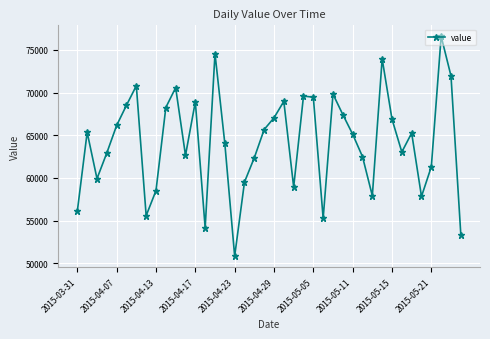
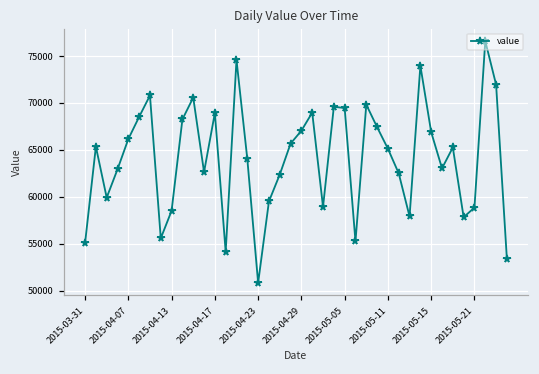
  {
-   "2015-03-31": 56000,
+   "2015-03-31": 55000,
    "2015-04-07": 66000,
    "2015-04-13": 59000,
    "2015-04-17": 69000,
    "2015-04-23": 51000,
    "2015-04-29": 67000,
    "2015-05-05": 69000,
    "2015-05-11": 65000,
    "2015-05-15": 67000,
-   "2015-05-21": 61000
+   "2015-05-21": 59000
  }
